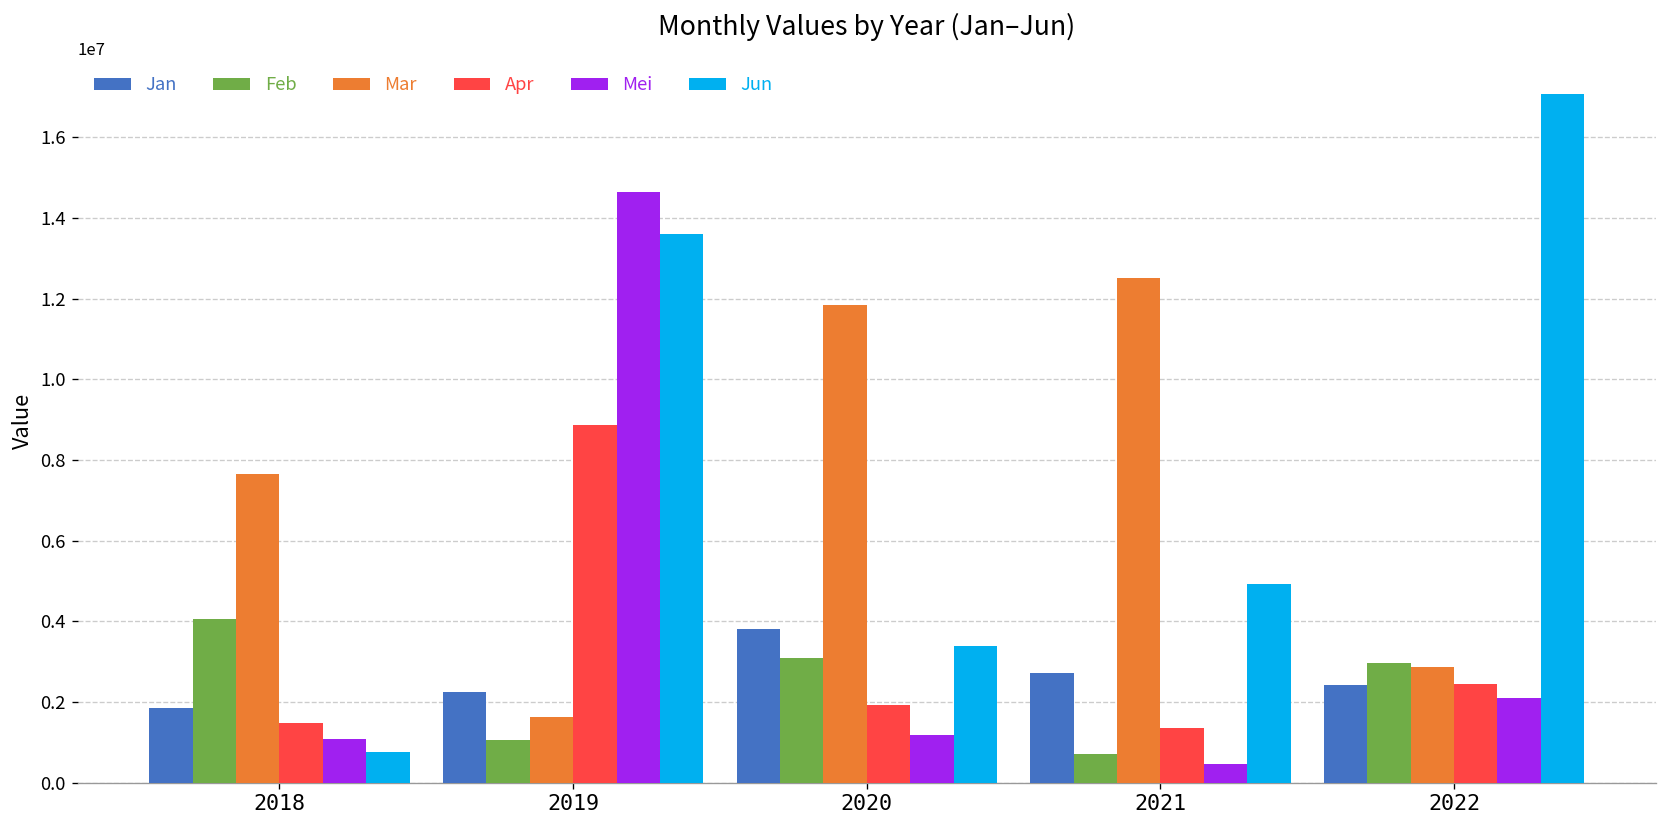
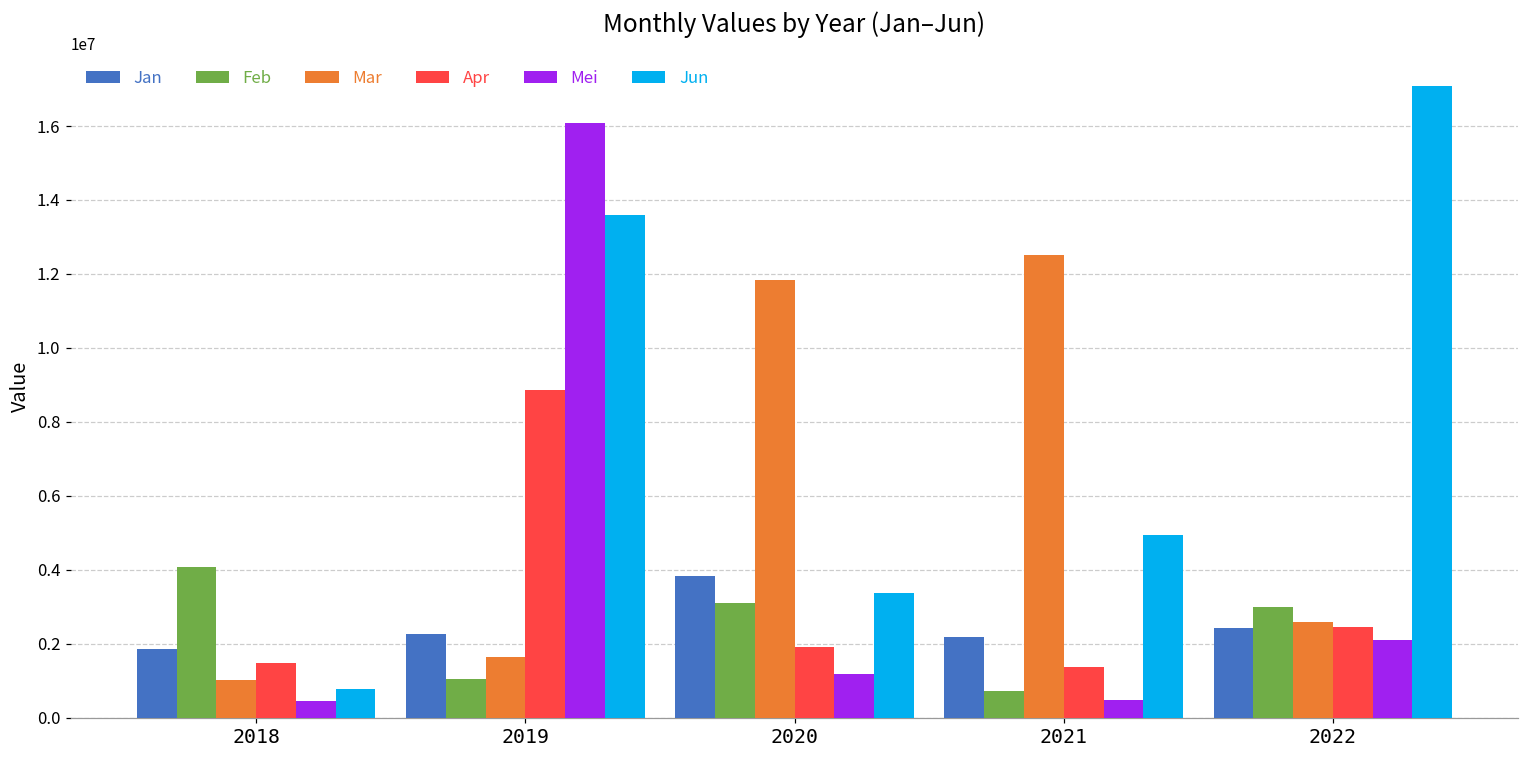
  {
    "Jan": {
      "2018": 1900000,
      "2019": 2300000,
      "2020": 3800000,
-     "2021": 2700000,
+     "2021": 2200000,
      "2022": 2400000
    },
    "Feb": {
      "2018": 4100000,
      "2019": 1100000,
      "2020": 3100000,
      "2021": 700000,
      "2022": 3000000
    },
    "Mar": {
-     "2018": 7700000,
+     "2018": 1000000,
      "2019": 1600000,
      "2020": 11800000,
      "2021": 12500000,
-     "2022": 2900000
+     "2022": 2600000
    },
    "Apr": {
      "2018": 1500000,
      "2019": 8900000,
      "2020": 1900000,
      "2021": 1400000,
      "2022": 2400000
    },
    "Mei": {
-     "2018": 1100000,
-     "2019": 14600000,
+     "2018": 500000,
+     "2019": 16100000,
      "2020": 1200000,
      "2021": 500000,
      "2022": 2100000
    },
    "Jun": {
      "2018": 800000,
      "2019": 13600000,
      "2020": 3400000,
      "2021": 4900000,
      "2022": 17100000
    }
  }
